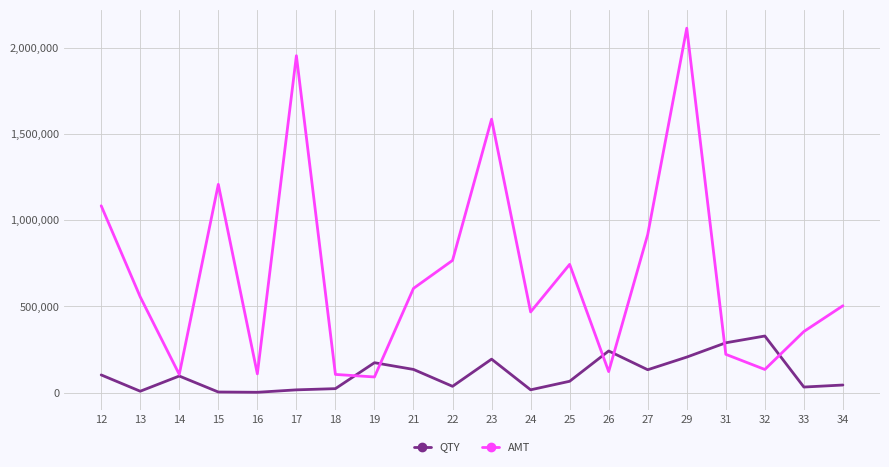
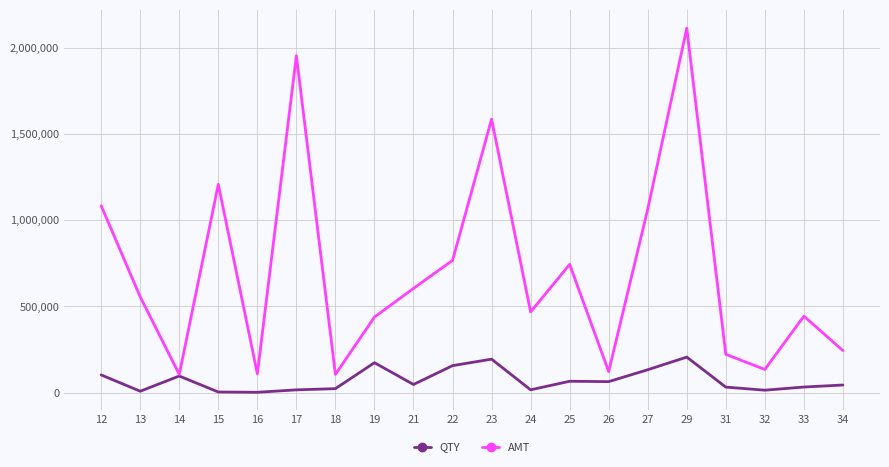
  {
    "QTY": {
      "12": "100,000",
      "13": "10,000",
      "15": "0",
      "16": "0",
      "17": "20,000",
      "18": "20,000",
      "19": "170,000",
-     "21": "130,000",
-     "22": "40,000",
+     "21": "50,000",
+     "22": "160,000",
      "23": "190,000",
      "24": "20,000",
      "25": "70,000",
-     "26": "240,000",
+     "26": "60,000",
      "27": "130,000",
      "29": "210,000",
-     "31": "290,000",
-     "32": "330,000",
+     "31": "30,000",
+     "32": "10,000",
      "33": "30,000",
      "34": "40,000"
    },
    "AMT": {
      "12": "1,080,000",
      "13": "560,000",
      "15": "1,210,000",
      "16": "110,000",
      "17": "1,960,000",
      "18": "110,000",
-     "19": "90,000",
+     "19": "440,000",
      "21": "610,000",
      "22": "770,000",
      "23": "1,590,000",
      "24": "470,000",
      "25": "740,000",
      "26": "120,000",
-     "27": "920,000",
+     "27": "1,070,000",
      "29": "2,120,000",
      "31": "220,000",
      "32": "130,000",
-     "33": "350,000",
-     "34": "500,000"
+     "33": "440,000",
+     "34": "240,000"
    }
  }
